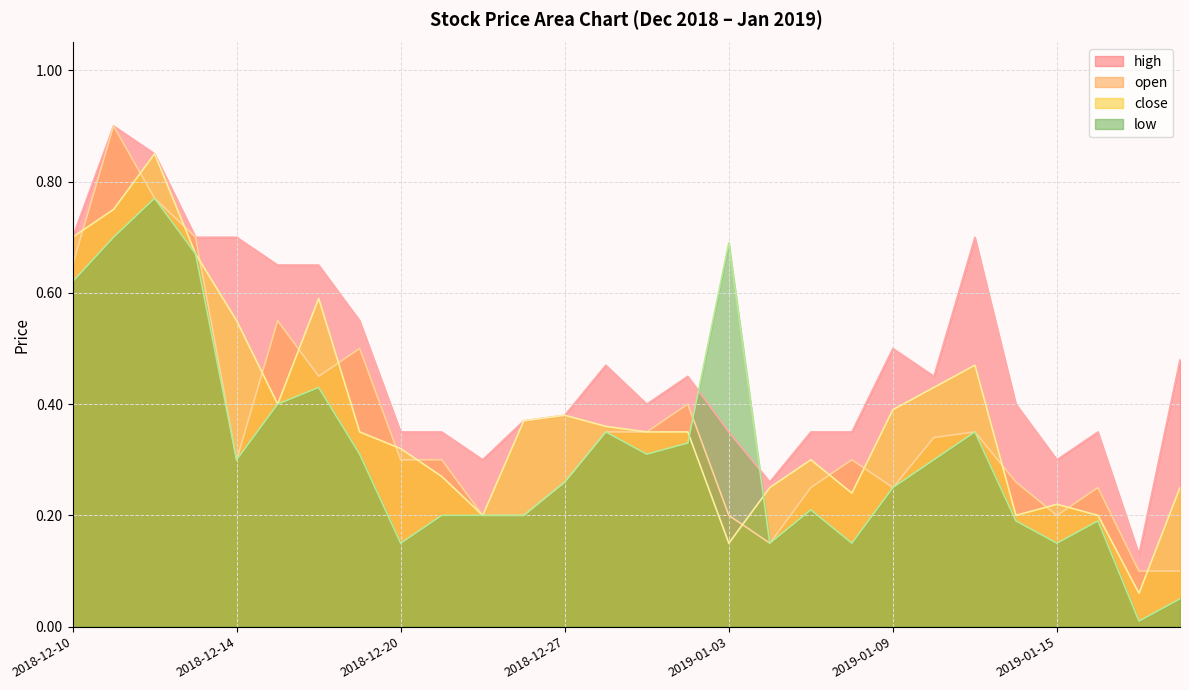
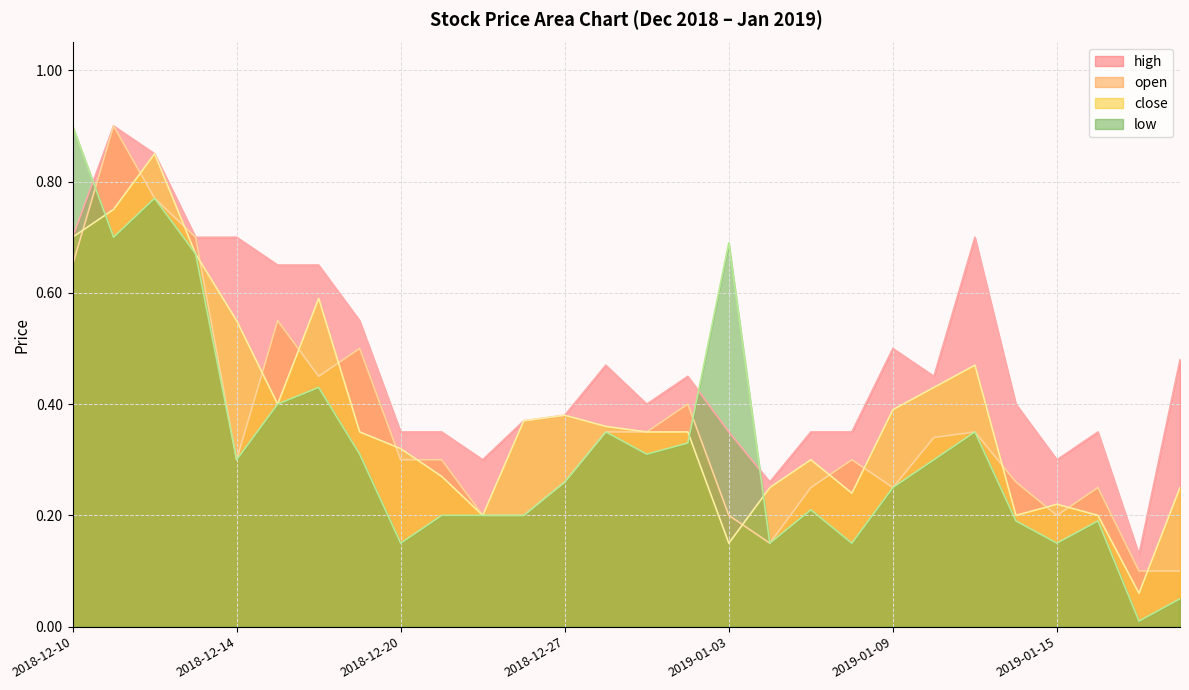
  {
    "low": {
-     "2018-12-10": 0.62,
+     "2018-12-10": 0.90,
      "2018-12-20": 0.15,
      "2019-01-03": 0.69,
      "2019-01-15": 0.15
    }
  }
